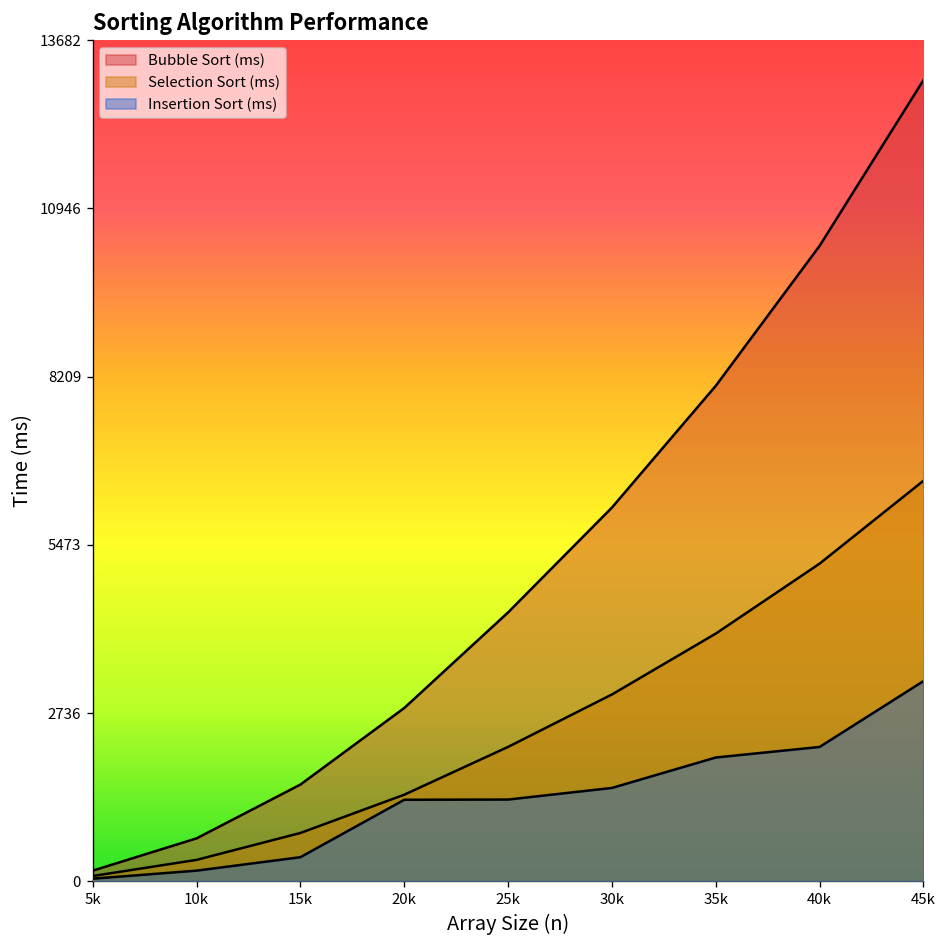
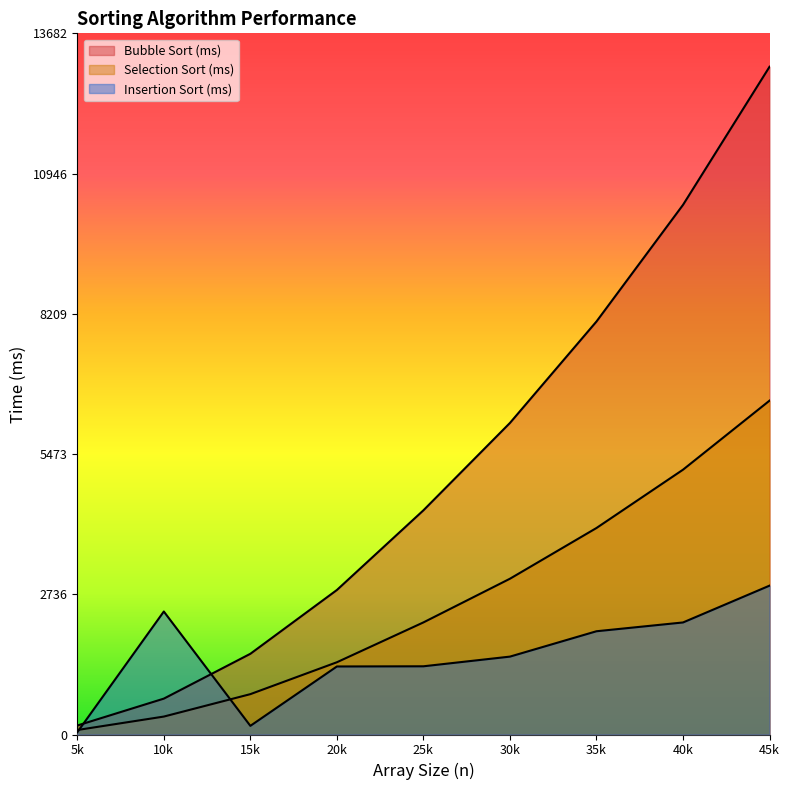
  {
    "Insertion Sort (ms)": {
-     "10k": 200,
-     "15k": 400,
+     "10k": 2400,
+     "15k": 200,
      "20k": 1300,
      "25k": 1300,
      "30k": 1500,
      "35k": 2000,
      "40k": 2200,
-     "45k": 3300
+     "45k": 2900
    }
  }
